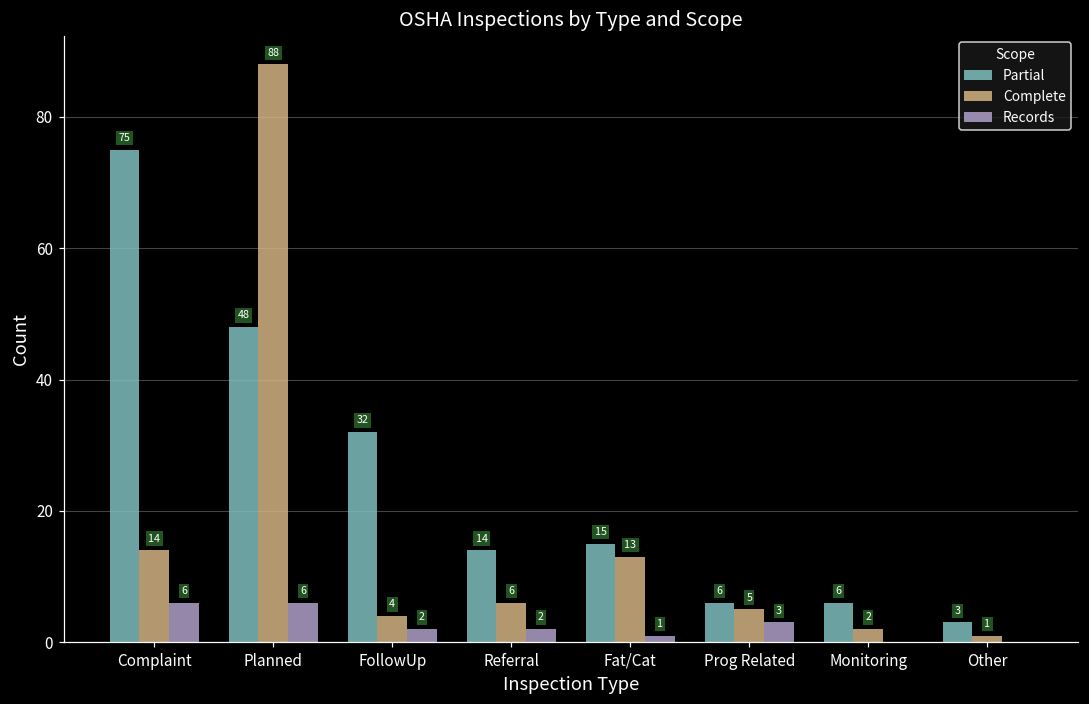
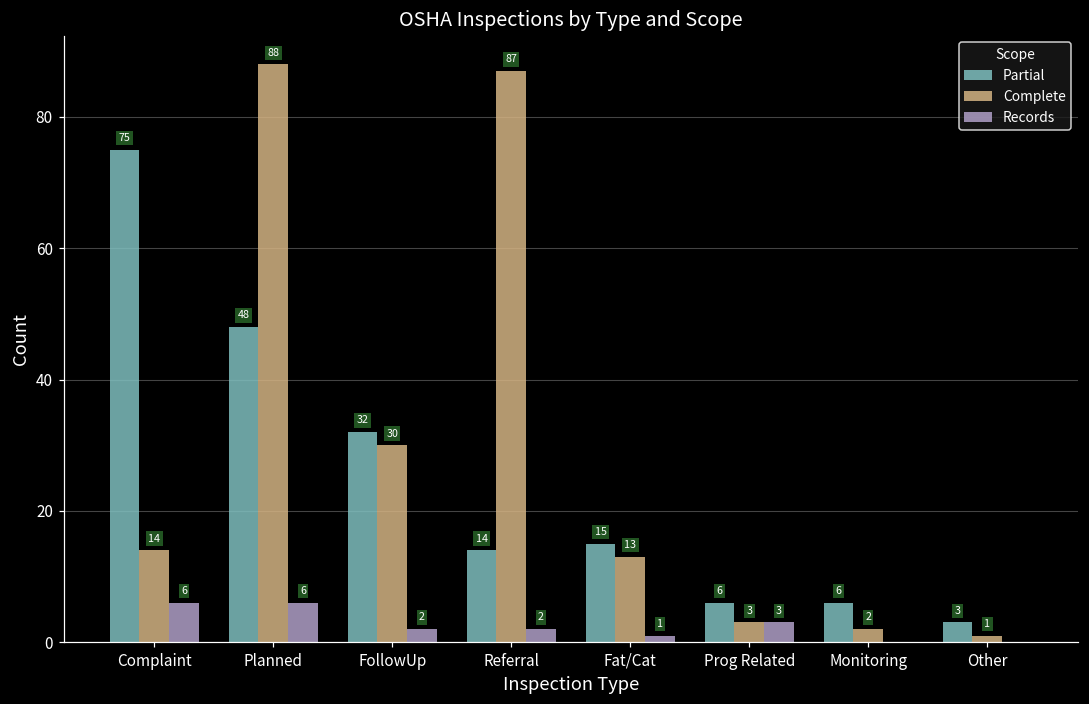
  {
    "Complete": {
-     "FollowUp": 4,
-     "Referral": 6,
-     "Prog Related": 5
+     "FollowUp": 30,
+     "Referral": 87,
+     "Prog Related": 3
    }
  }
